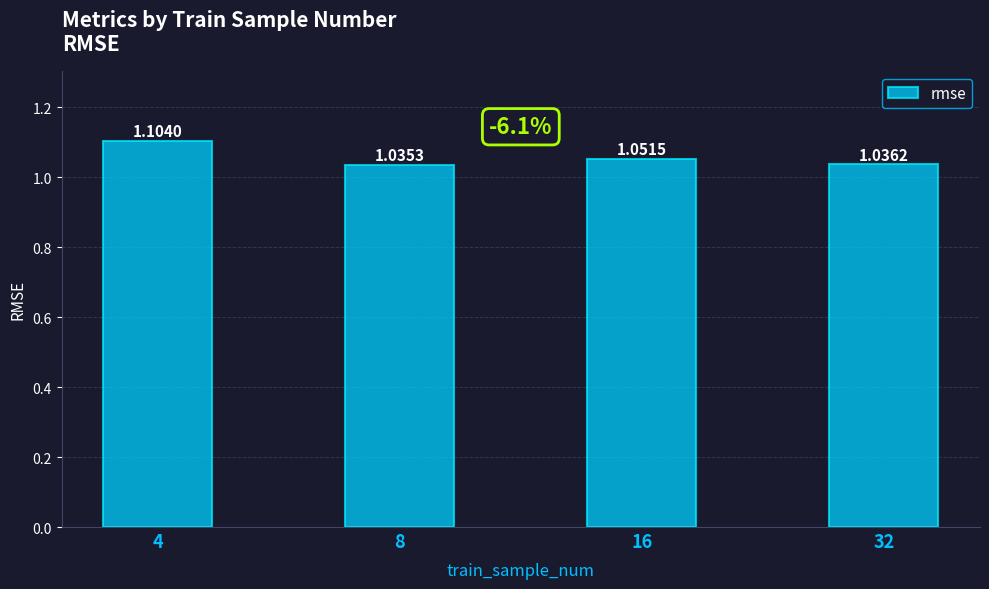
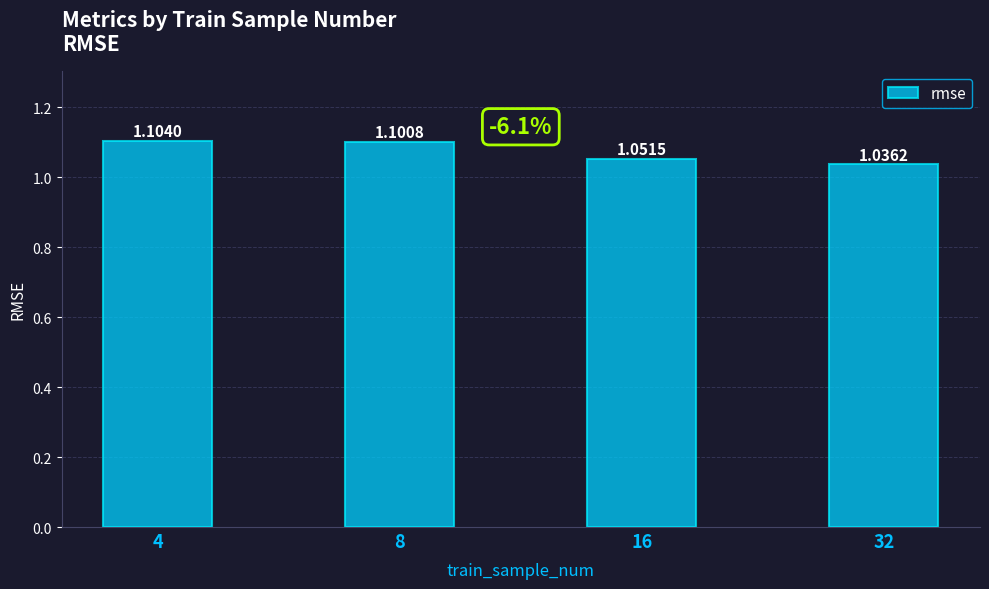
  {
    "4": 1.1040,
-   "8": 1.0353,
+   "8": 1.1008,
    "16": 1.0515,
    "32": 1.0362
  }
